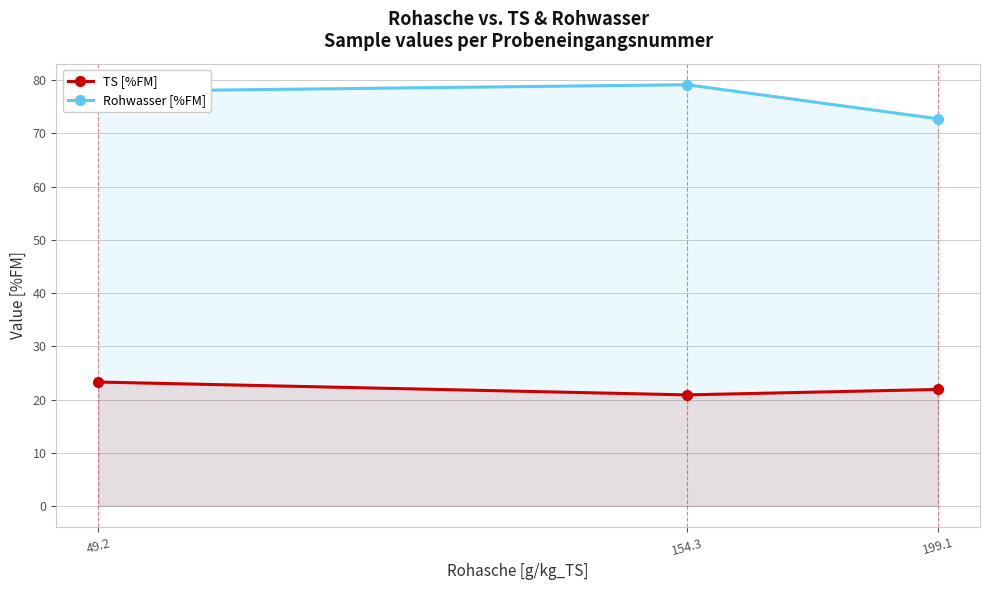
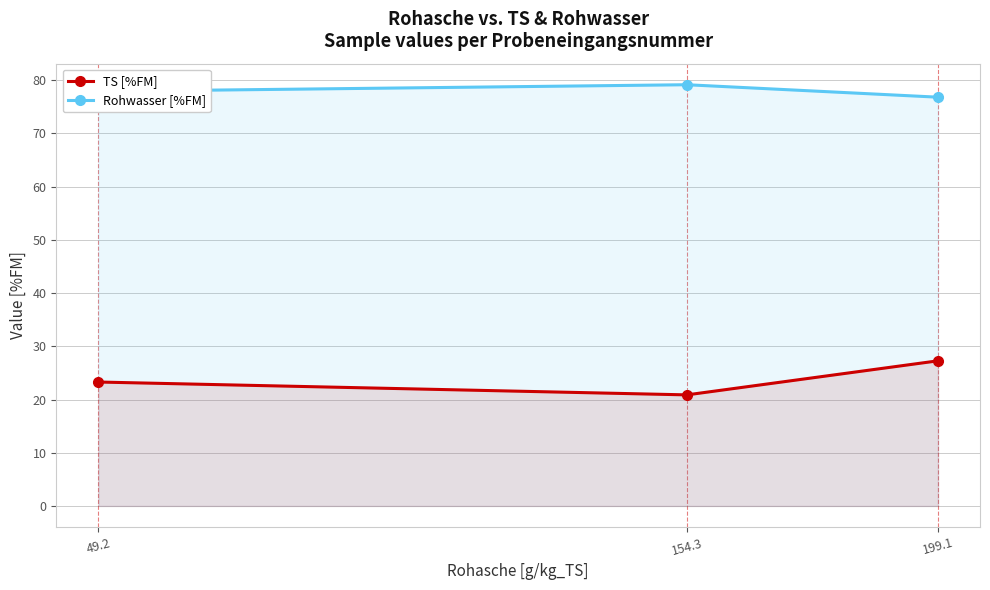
  {
    "TS [%FM]": {
      "49.2": 23,
      "154.3": 21,
-     "199.1": 22
+     "199.1": 27
    },
    "Rohwasser [%FM]": {
      "154.3": 79,
-     "199.1": 73
+     "199.1": 77
    }
  }
